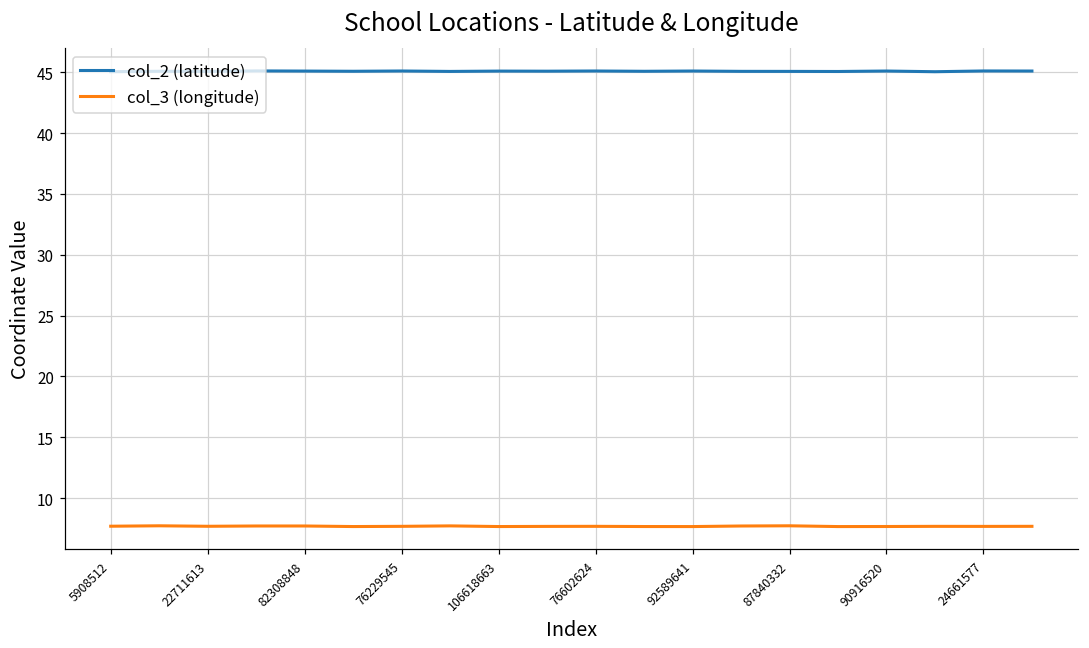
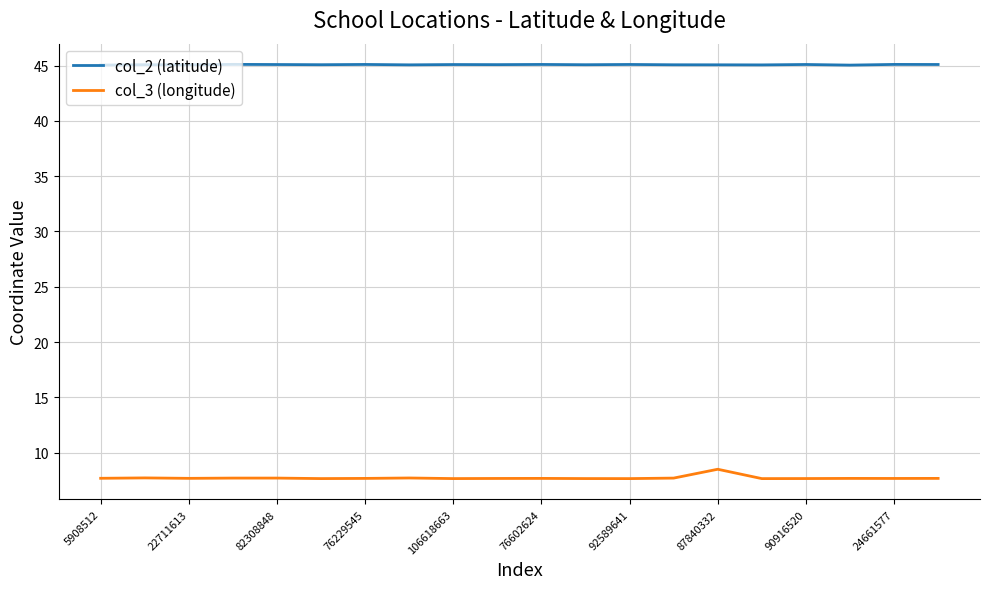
  {
    "col_2 (latitude)": {
      "82308848": 45.1,
      "76229545": 45.1,
      "106618663": 45.1,
      "76602624": 45.1,
      "92589641": 45.1,
      "87840332": 45.1,
      "90916520": 45.1,
      "24661577": 45.1
    },
    "col_3 (longitude)": {
      "5908512": 7.7,
      "22711613": 7.7,
      "82308848": 7.7,
      "76229545": 7.7,
      "106618663": 7.7,
      "76602624": 7.7,
      "92589641": 7.7,
-     "87840332": 7.7,
+     "87840332": 8.5,
      "90916520": 7.7,
      "24661577": 7.7
    }
  }
